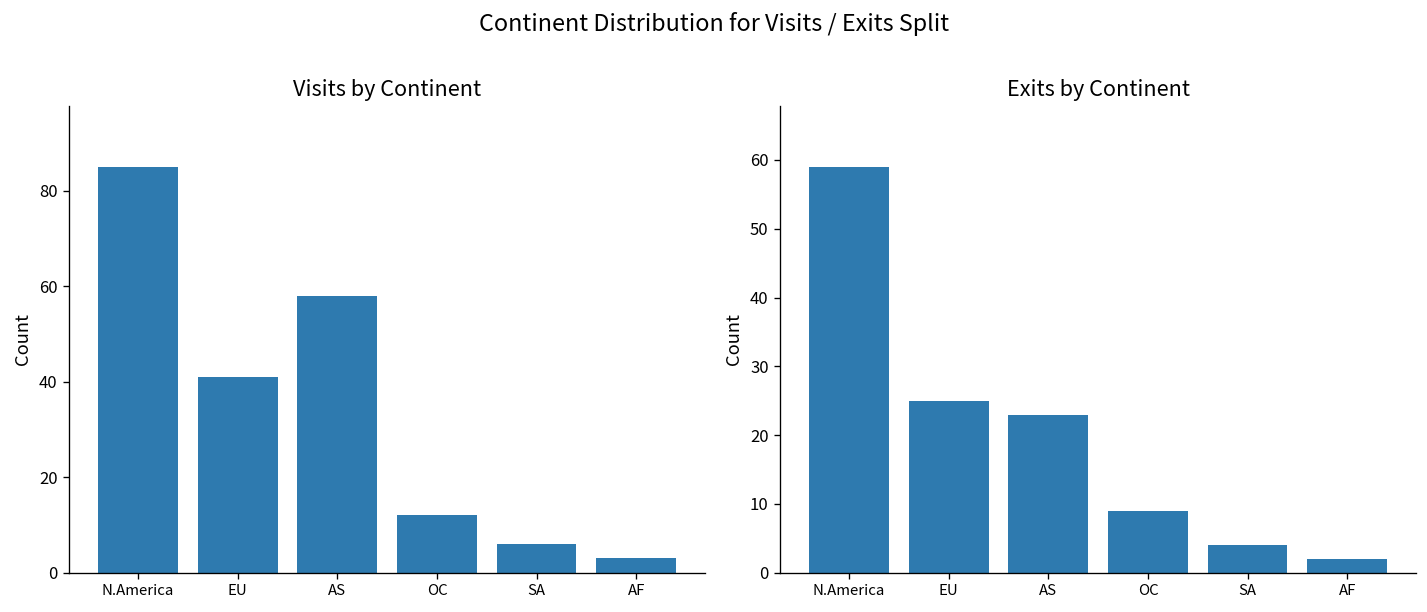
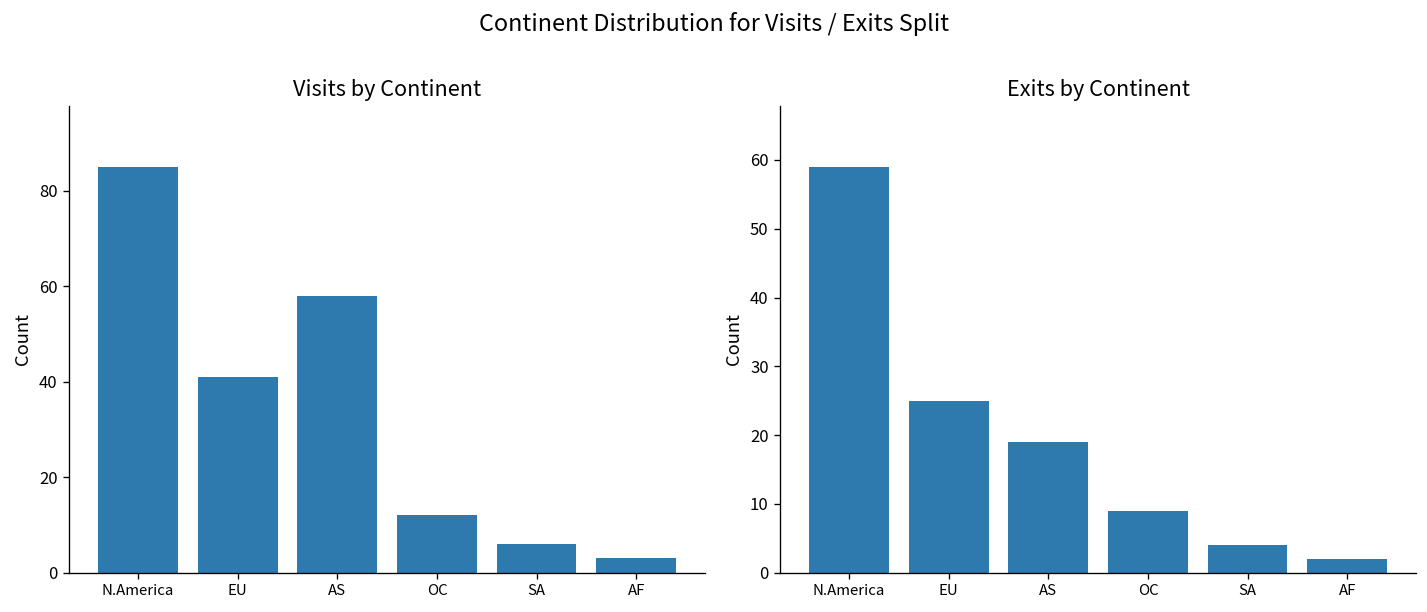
  {
    "Visits by Continent": {
      "N.America": 85,
      "EU": 41,
      "AS": 58,
      "OC": 12,
      "SA": 6,
      "AF": 3
    },
    "Exits by Continent": {
      "N.America": 59,
      "EU": 25,
-     "AS": 23,
+     "AS": 19,
      "OC": 9,
      "SA": 4,
      "AF": 2
    }
  }
